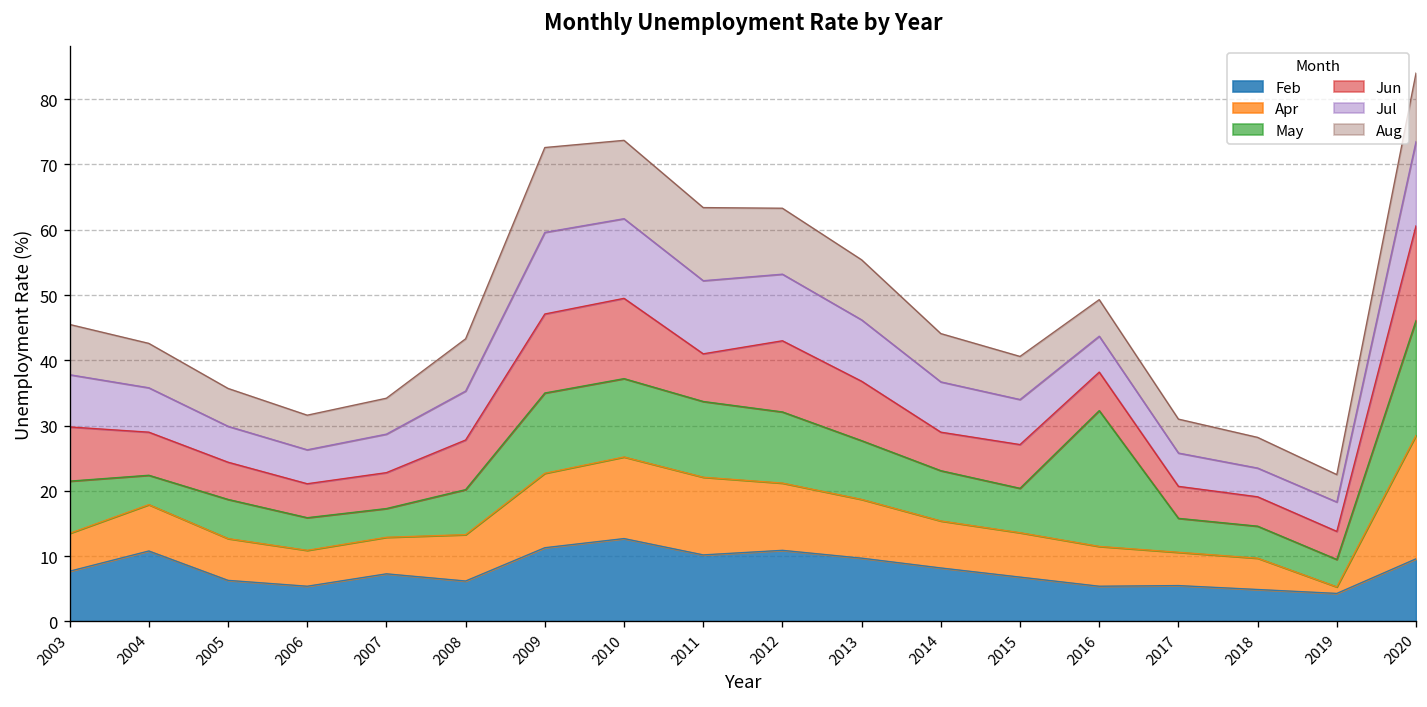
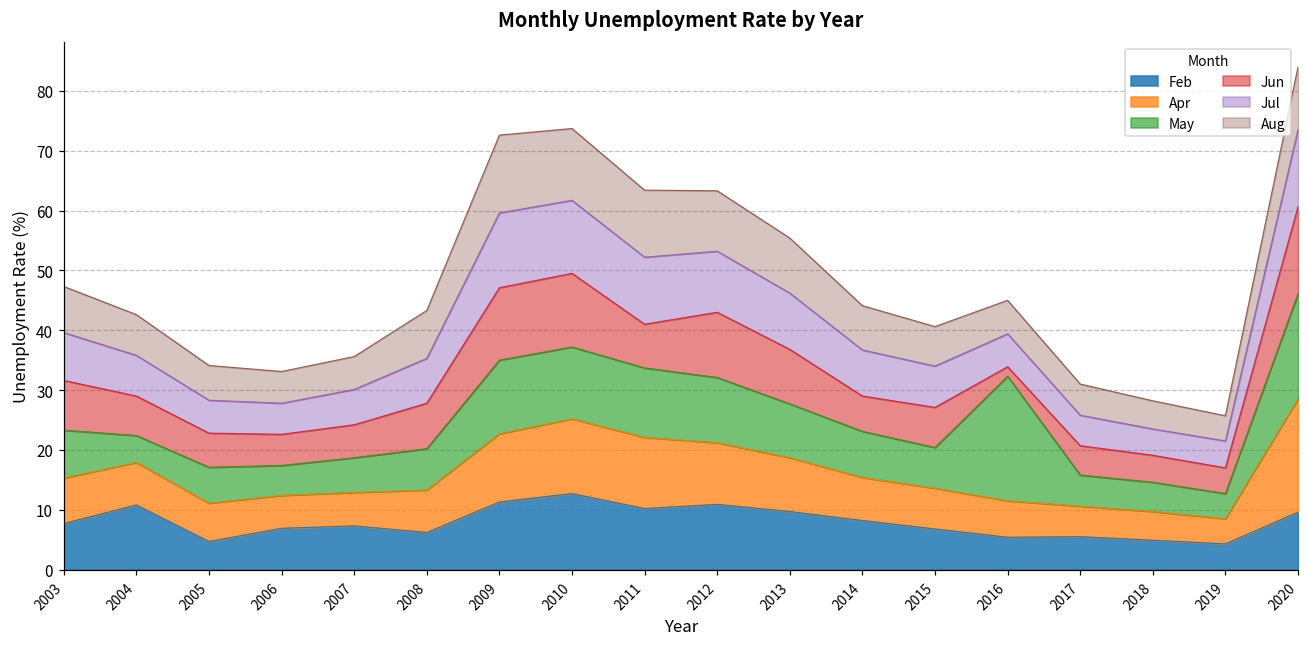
  {
    "Feb": {
      "2003": 8,
      "2004": 11,
-     "2005": 6,
-     "2006": 5,
+     "2005": 5,
+     "2006": 7,
      "2007": 7,
      "2008": 6,
      "2009": 11,
      "2010": 13,
      "2011": 10,
      "2012": 11,
      "2013": 10,
      "2014": 8,
      "2015": 7,
      "2016": 5,
      "2017": 6,
      "2018": 5,
      "2019": 4,
      "2020": 10
    },
    "Apr": {
-     "2003": 6,
+     "2003": 8,
      "2004": 7,
      "2005": 6,
      "2006": 6,
      "2007": 6,
      "2008": 7,
      "2009": 11,
      "2010": 13,
      "2011": 12,
      "2012": 10,
      "2013": 9,
      "2014": 7,
      "2015": 7,
      "2016": 6,
      "2017": 5,
      "2018": 5,
-     "2019": 1,
+     "2019": 4,
      "2020": 19
    },
    "May": {
      "2003": 8,
      "2004": 5,
      "2005": 6,
      "2006": 5,
-     "2007": 4,
+     "2007": 6,
      "2008": 7,
      "2009": 12,
      "2010": 12,
      "2011": 12,
      "2012": 11,
      "2013": 9,
      "2014": 8,
      "2015": 7,
      "2016": 21,
      "2017": 5,
      "2018": 5,
      "2019": 4,
      "2020": 18
    },
    "Jun": {
      "2003": 8,
      "2004": 7,
      "2005": 6,
      "2006": 5,
      "2007": 6,
      "2008": 8,
      "2009": 12,
      "2010": 12,
      "2011": 7,
      "2012": 11,
      "2013": 9,
      "2014": 6,
      "2015": 7,
-     "2016": 6,
+     "2016": 2,
      "2017": 5,
      "2018": 5,
      "2019": 4,
      "2020": 15
    }
  }
